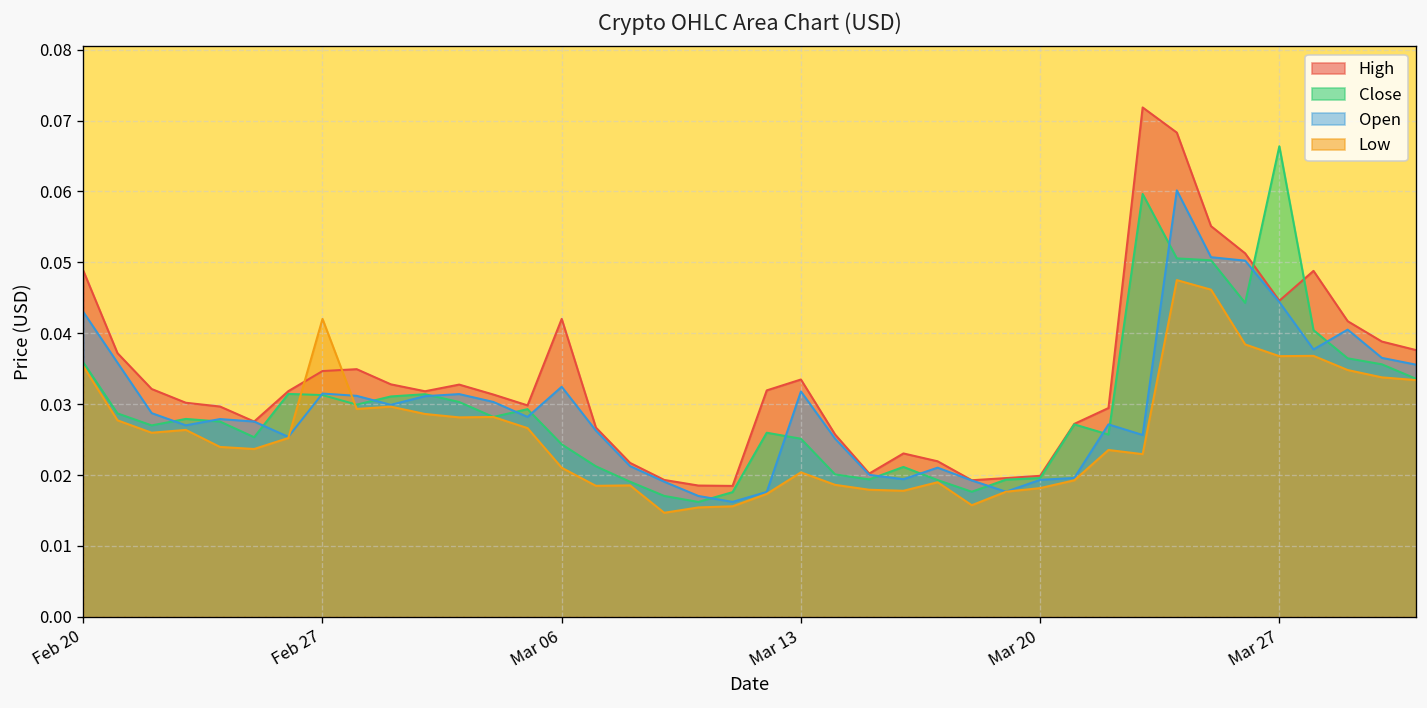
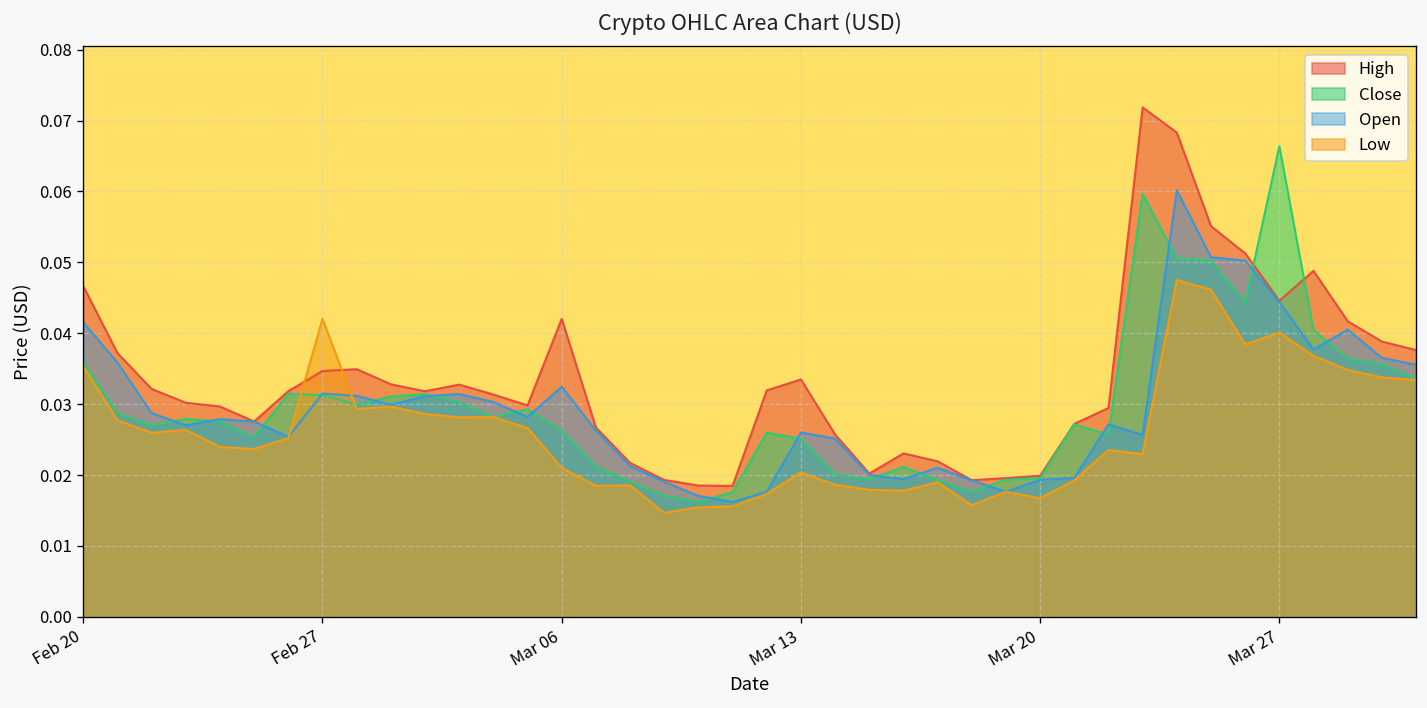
  {
    "High": {
-     "Feb 20": 0.049,
+     "Feb 20": 0.047,
      "Feb 27": 0.035,
      "Mar 06": 0.042,
      "Mar 13": 0.033
    },
    "Close": {
      "Feb 20": 0.036,
-     "Mar 06": 0.024,
+     "Mar 06": 0.026,
      "Mar 13": 0.025,
      "Mar 27": 0.066
    },
    "Open": {
-     "Feb 20": 0.043,
+     "Feb 20": 0.042,
      "Mar 06": 0.032,
-     "Mar 13": 0.032
+     "Mar 13": 0.026
    },
    "Low": {
      "Feb 20": 0.035,
      "Feb 27": 0.042,
      "Mar 06": 0.021,
      "Mar 13": 0.020,
-     "Mar 20": 0.018,
-     "Mar 27": 0.037
+     "Mar 20": 0.017,
+     "Mar 27": 0.040
    }
  }
